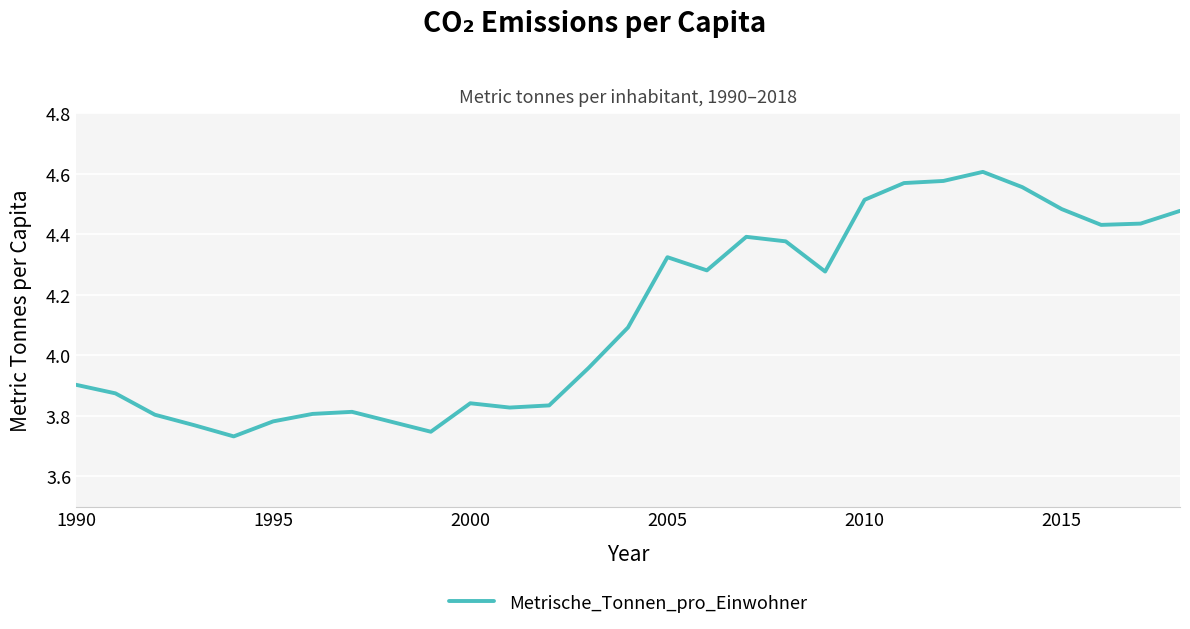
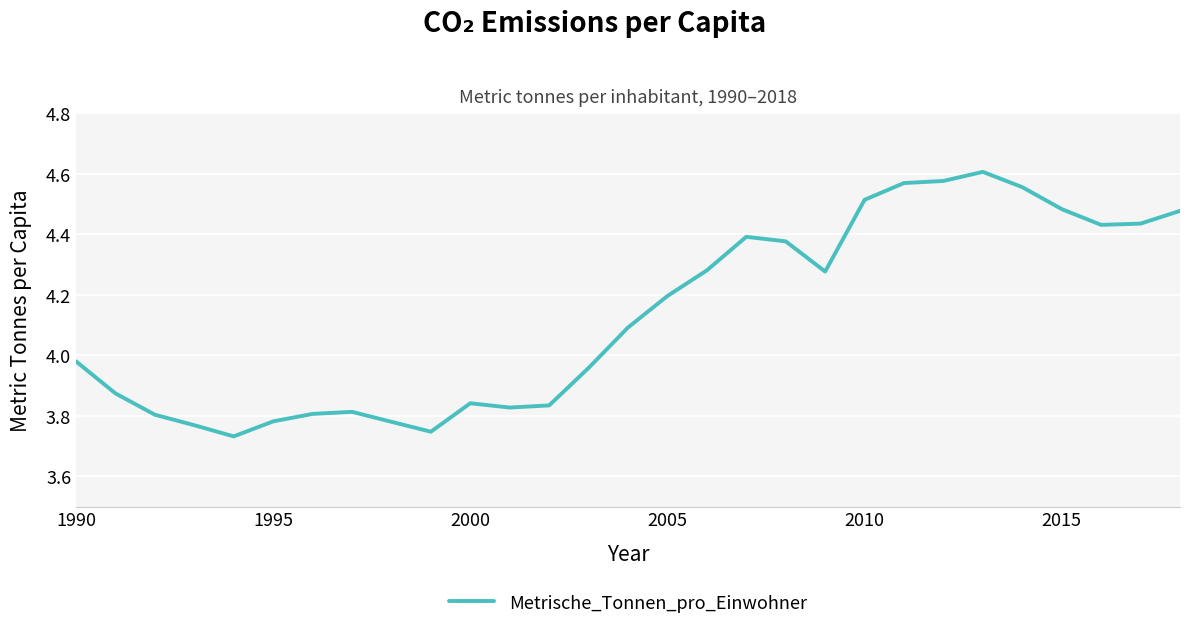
  {
-   "1990": 3.90,
+   "1990": 3.98,
    "1995": 3.78,
    "2000": 3.84,
-   "2005": 4.32,
+   "2005": 4.20,
    "2010": 4.51,
    "2015": 4.48
  }
